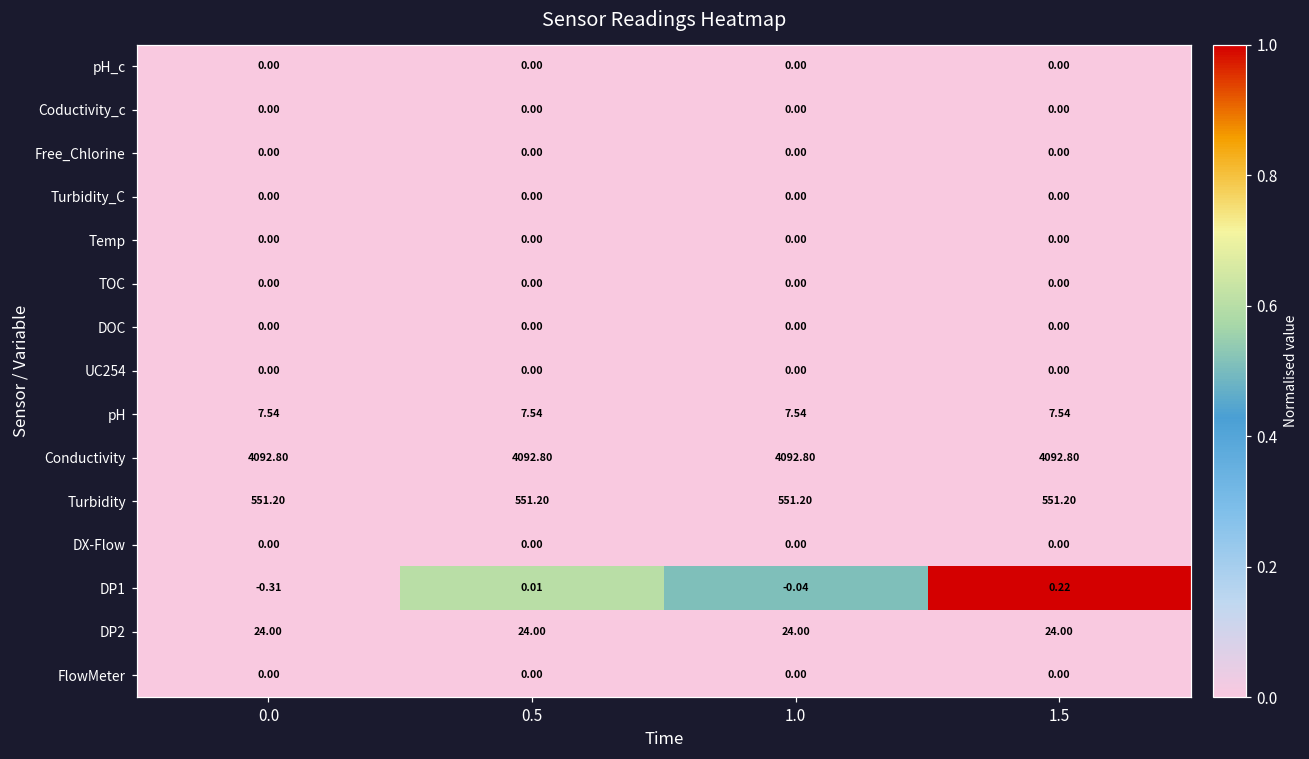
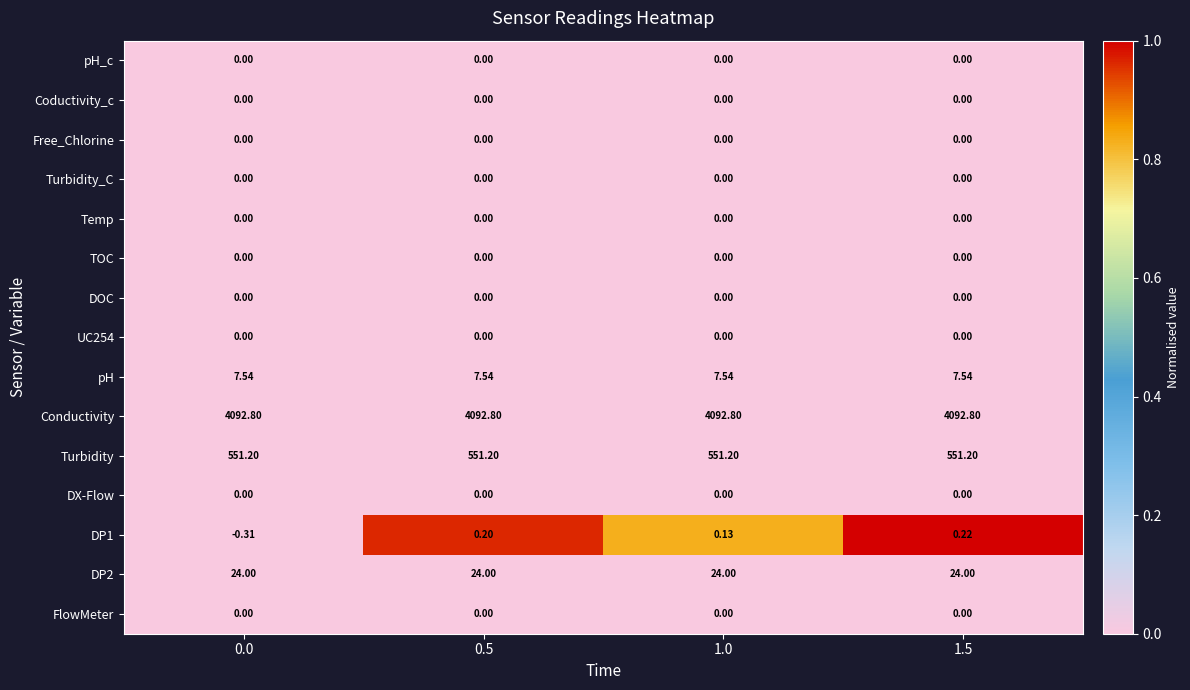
  {
    "pH_c": {
      "0.0": 0.00,
      "0.5": 0.00,
      "1.0": 0.00,
      "1.5": 0.00
    },
    "Coductivity_c": {
      "0.0": 0.00,
      "0.5": 0.00,
      "1.0": 0.00,
      "1.5": 0.00
    },
    "Free_Chlorine": {
      "0.0": 0.00,
      "0.5": 0.00,
      "1.0": 0.00,
      "1.5": 0.00
    },
    "Turbidity_C": {
      "0.0": 0.00,
      "0.5": 0.00,
      "1.0": 0.00,
      "1.5": 0.00
    },
    "Temp": {
      "0.0": 0.00,
      "0.5": 0.00,
      "1.0": 0.00,
      "1.5": 0.00
    },
    "TOC": {
      "0.0": 0.00,
      "0.5": 0.00,
      "1.0": 0.00,
      "1.5": 0.00
    },
    "DOC": {
      "0.0": 0.00,
      "0.5": 0.00,
      "1.0": 0.00,
      "1.5": 0.00
    },
    "UC254": {
      "0.0": 0.00,
      "0.5": 0.00,
      "1.0": 0.00,
      "1.5": 0.00
    },
    "pH": {
      "0.0": 7.54,
      "0.5": 7.54,
      "1.0": 7.54,
      "1.5": 7.54
    },
    "Conductivity": {
      "0.0": 4092.80,
      "0.5": 4092.80,
      "1.0": 4092.80,
      "1.5": 4092.80
    },
    "Turbidity": {
      "0.0": 551.20,
      "0.5": 551.20,
      "1.0": 551.20,
      "1.5": 551.20
    },
    "DX-Flow": {
      "0.0": 0.00,
      "0.5": 0.00,
      "1.0": 0.00,
      "1.5": 0.00
    },
    "DP1": {
      "0.0": -0.31,
-     "0.5": 0.01,
-     "1.0": -0.04,
+     "0.5": 0.20,
+     "1.0": 0.13,
      "1.5": 0.22
    },
    "DP2": {
      "0.0": 24.00,
      "0.5": 24.00,
      "1.0": 24.00,
      "1.5": 24.00
    },
    "FlowMeter": {
      "0.0": 0.00,
      "0.5": 0.00,
      "1.0": 0.00,
      "1.5": 0.00
    }
  }
